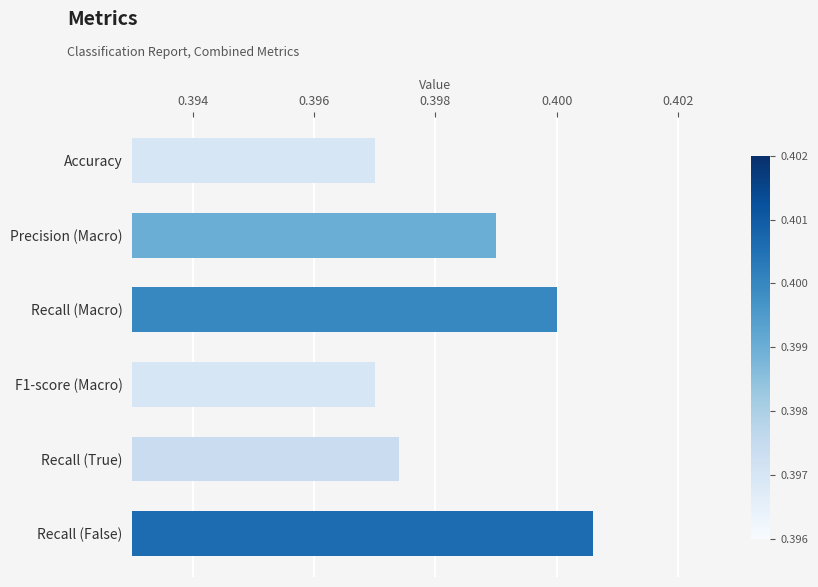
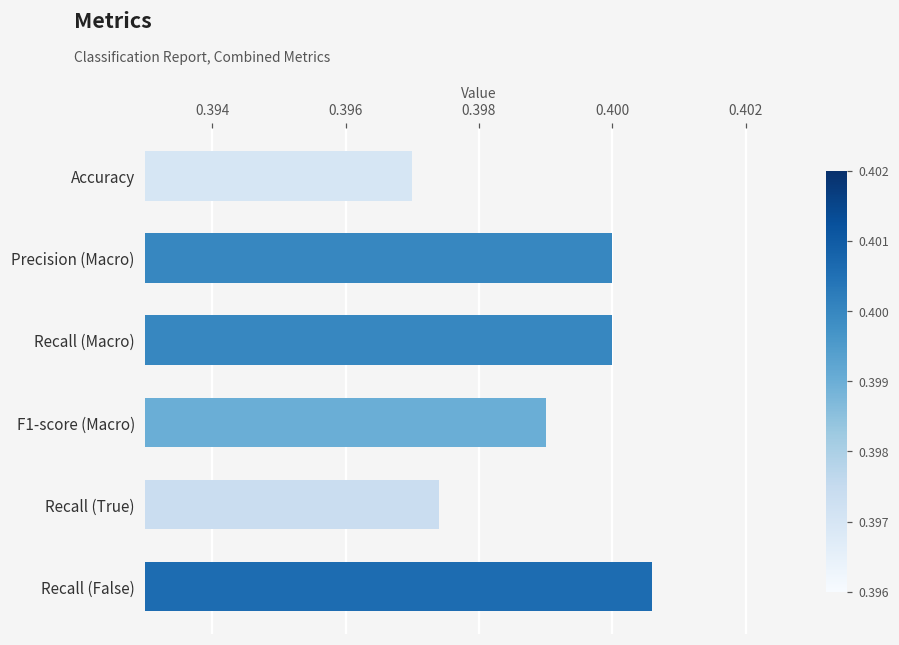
  {
    "Accuracy": 0.397,
-   "Precision (Macro)": 0.399,
+   "Precision (Macro)": 0.400,
    "Recall (Macro)": 0.400,
-   "F1-score (Macro)": 0.397,
+   "F1-score (Macro)": 0.399,
    "Recall (True)": 0.3974,
    "Recall (False)": 0.4006
  }
